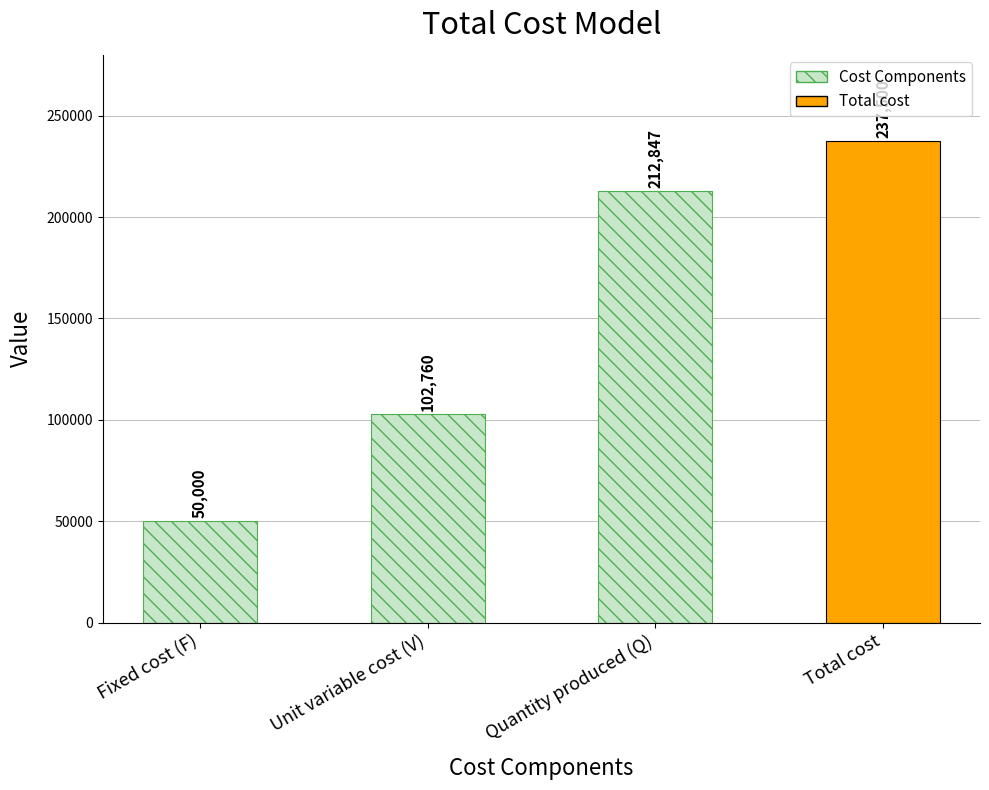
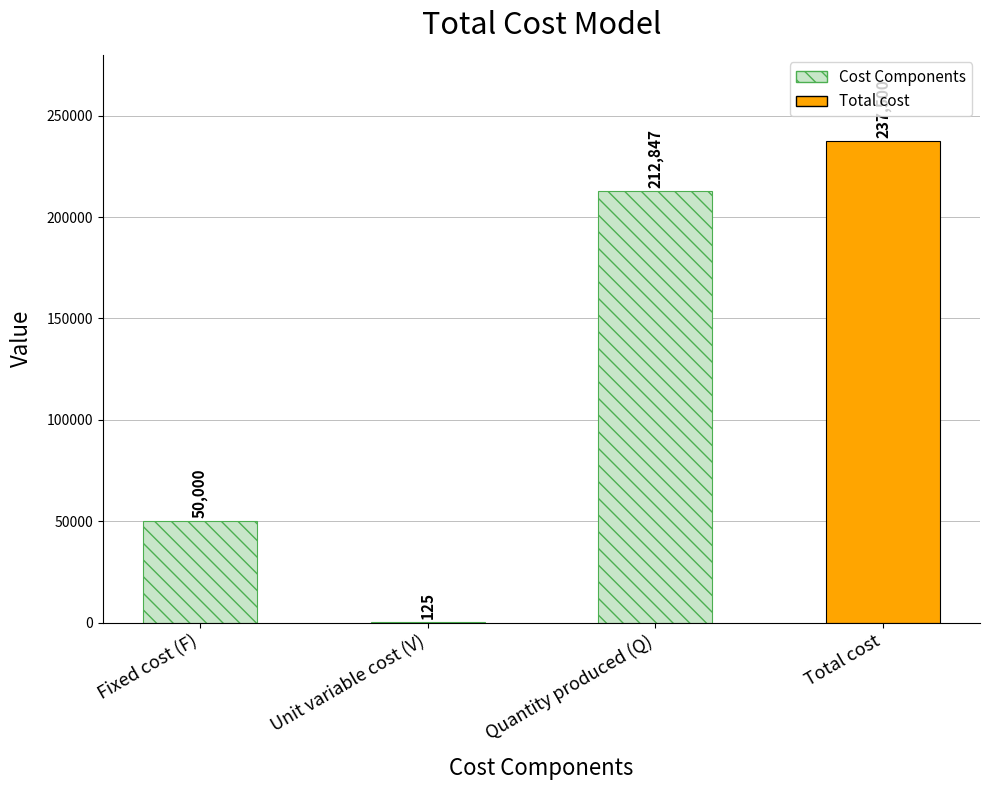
  {
    "Fixed cost (F)": "50,000",
-   "Unit variable cost (V)": "102,760",
+   "Unit variable cost (V)": "125",
    "Quantity produced (Q)": "212,847"
  }
